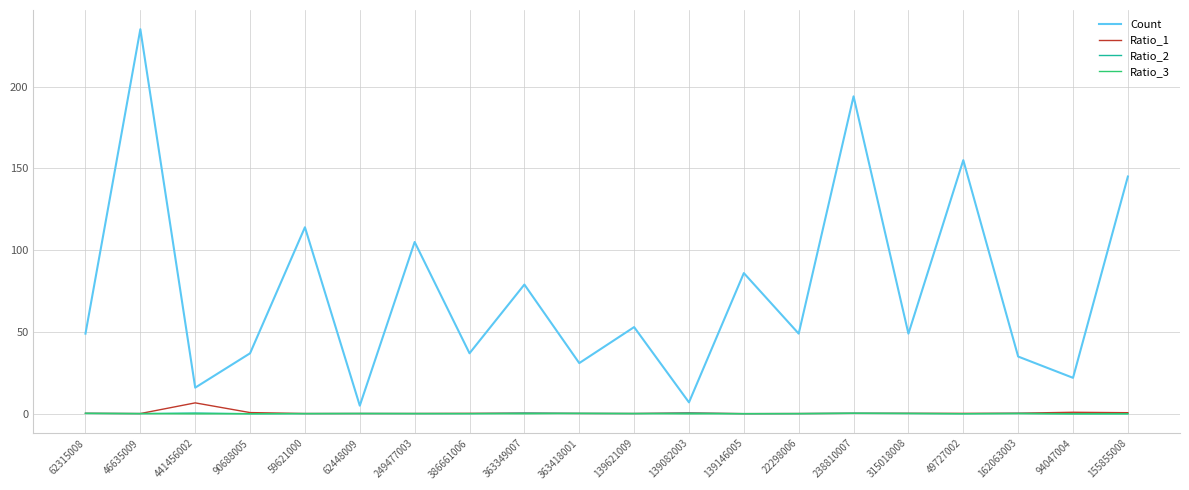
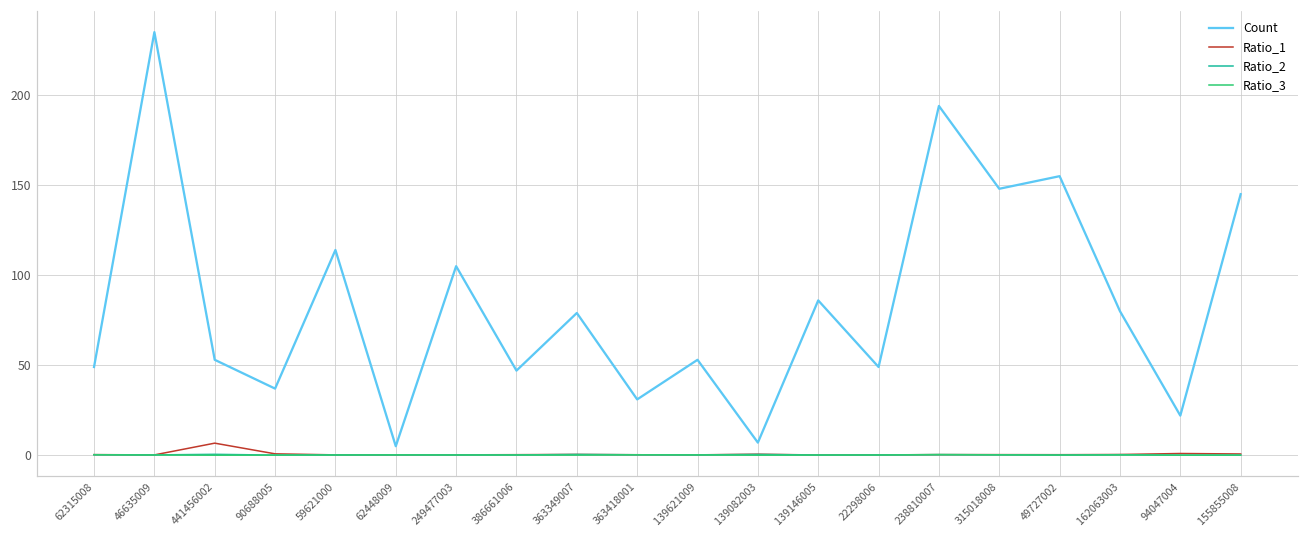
  {
    "Count": {
      "62315008": 49,
      "46635009": 235,
-     "441456002": 16,
+     "441456002": 53,
      "90688005": 37,
      "59621000": 114,
      "62448009": 5,
      "249477003": 105,
-     "386661006": 37,
+     "386661006": 47,
      "363349007": 79,
      "363418001": 31,
      "139621009": 53,
      "139082003": 7,
      "139146005": 86,
      "22298006": 49,
      "238810007": 194,
-     "315018008": 49,
+     "315018008": 148,
      "49727002": 155,
-     "162063003": 35,
+     "162063003": 80,
      "94047004": 22,
      "155855008": 145
    },
    "Ratio_1": {
      "441456002": 7
    }
  }
